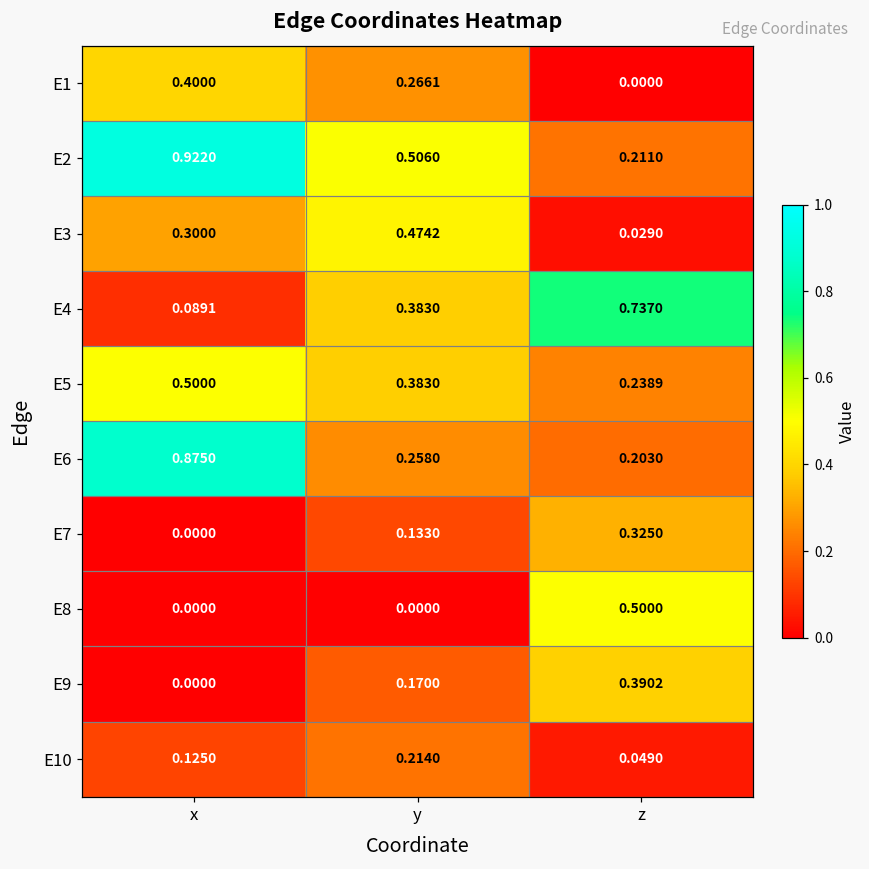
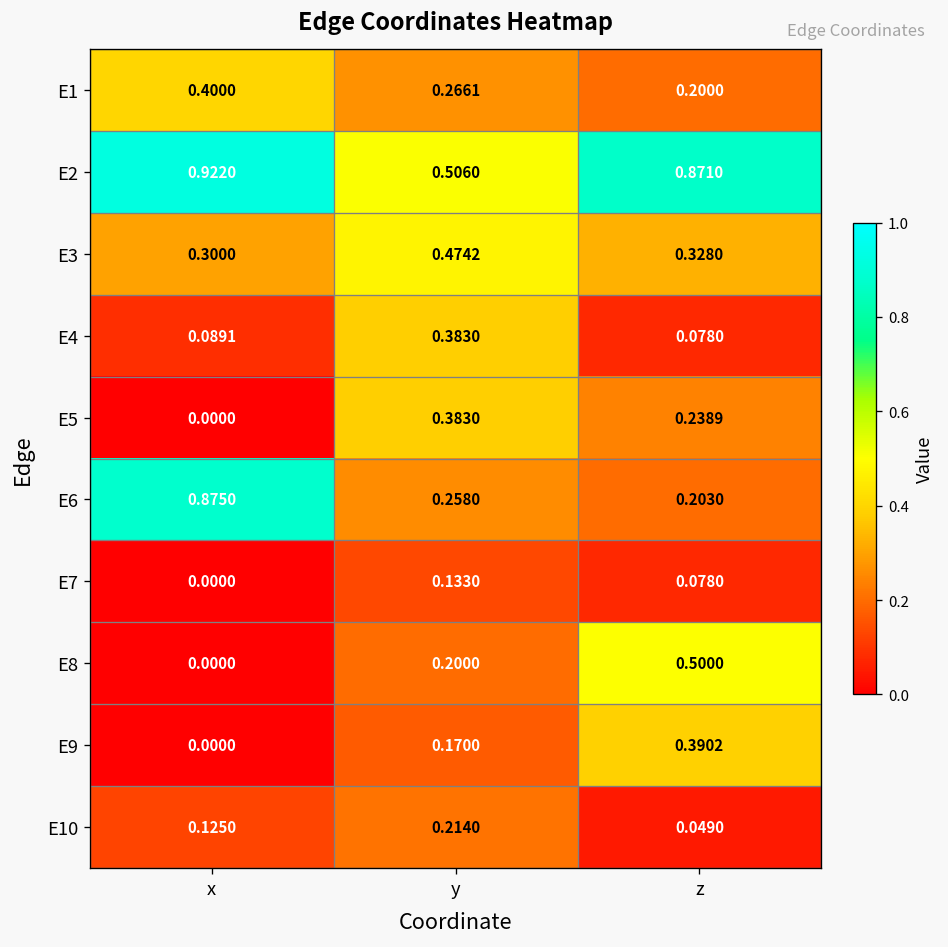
  {
    "E1": {
      "x": 0.4000,
      "y": 0.2661,
-     "z": 0.0000
+     "z": 0.2000
    },
    "E2": {
      "x": 0.9220,
      "y": 0.5060,
-     "z": 0.2110
+     "z": 0.8710
    },
    "E3": {
      "x": 0.3000,
      "y": 0.4742,
-     "z": 0.0290
+     "z": 0.3280
    },
    "E4": {
      "x": 0.0891,
      "y": 0.3830,
-     "z": 0.7370
+     "z": 0.0780
    },
    "E5": {
-     "x": 0.5000,
+     "x": 0.0000,
      "y": 0.3830,
      "z": 0.2389
    },
    "E6": {
      "x": 0.8750,
      "y": 0.2580,
      "z": 0.2030
    },
    "E7": {
      "x": 0.0000,
      "y": 0.1330,
-     "z": 0.3250
+     "z": 0.0780
    },
    "E8": {
      "x": 0.0000,
-     "y": 0.0000,
+     "y": 0.2000,
      "z": 0.5000
    },
    "E9": {
      "x": 0.0000,
      "y": 0.1700,
      "z": 0.3902
    },
    "E10": {
      "x": 0.1250,
      "y": 0.2140,
      "z": 0.0490
    }
  }
